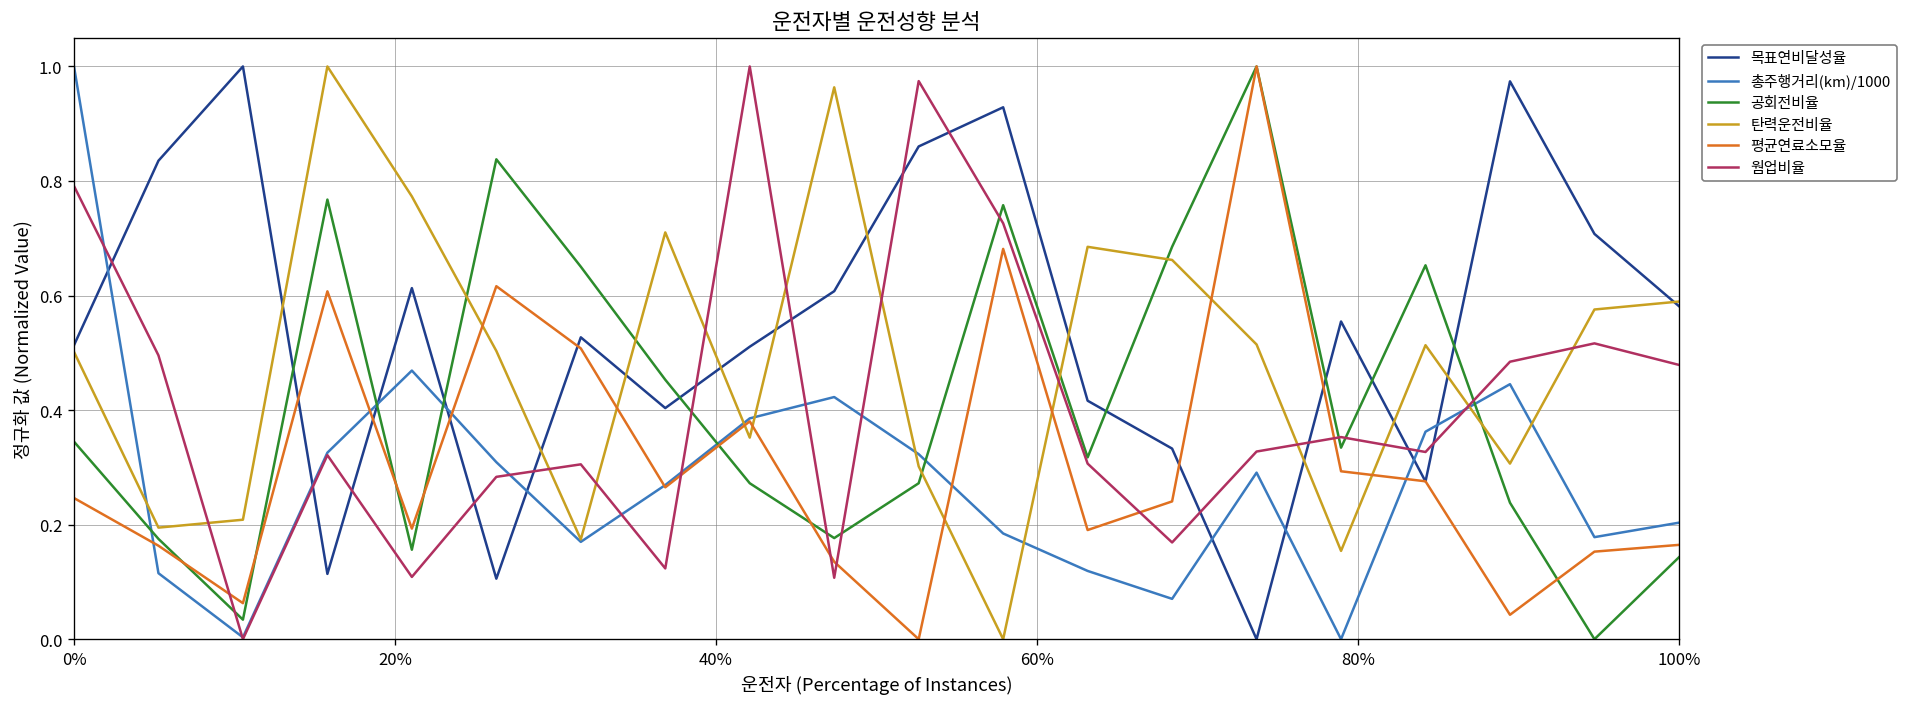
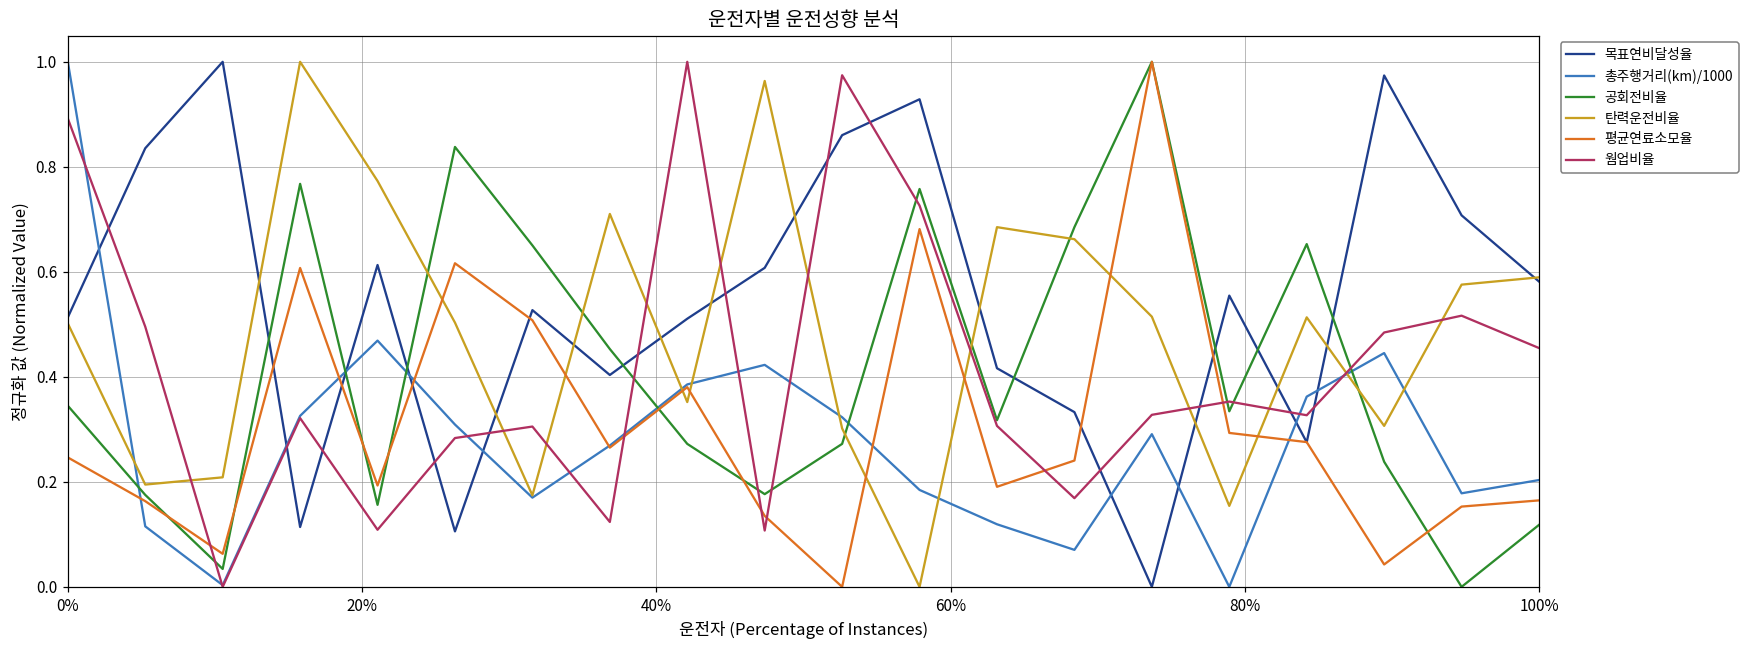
  {
    "목표연비달성율": {
      "0%": 0.51,
      "100%": 0.58
    },
    "총주행거리(km)/1000": {
      "0%": 1.00,
      "100%": 0.20
    },
    "공회전비율": {
      "0%": 0.34,
-     "100%": 0.14
+     "100%": 0.12
    },
    "웜업비율": {
-     "0%": 0.79,
-     "100%": 0.48
+     "0%": 0.89,
+     "100%": 0.45
    }
  }
